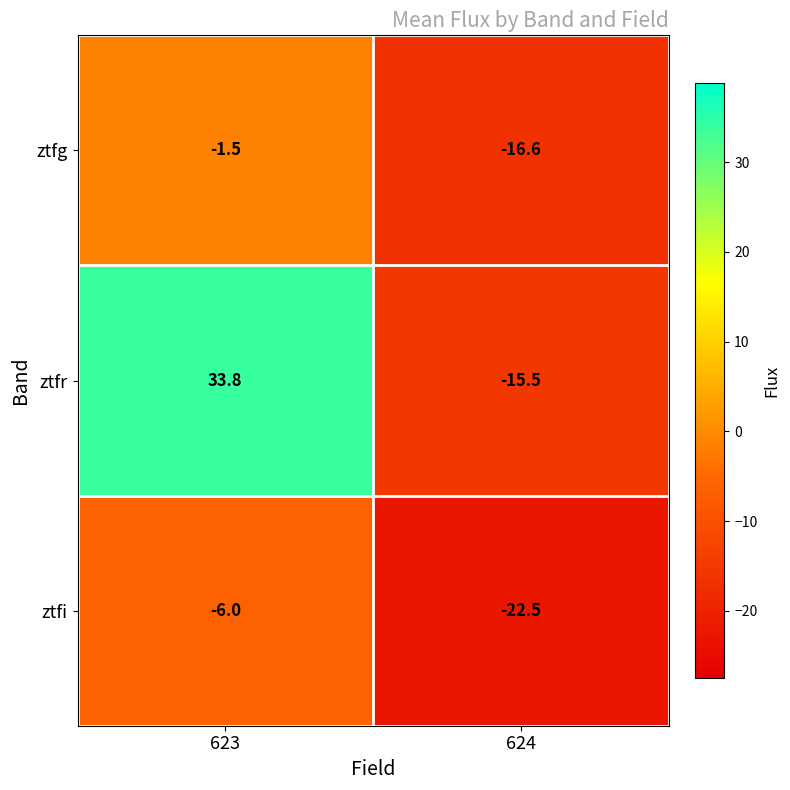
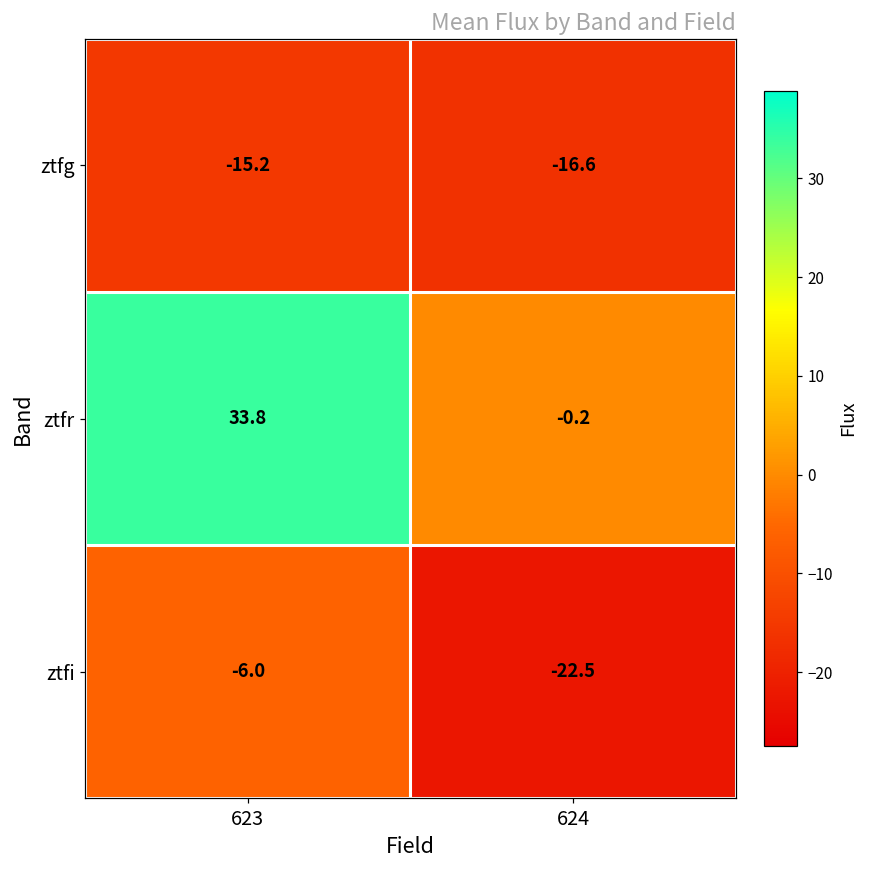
  {
    "ztfg": {
-     "623": -1.5,
+     "623": -15.2,
      "624": -16.6
    },
    "ztfr": {
      "623": 33.8,
-     "624": -15.5
+     "624": -0.2
    },
    "ztfi": {
      "623": -6.0,
      "624": -22.5
    }
  }
